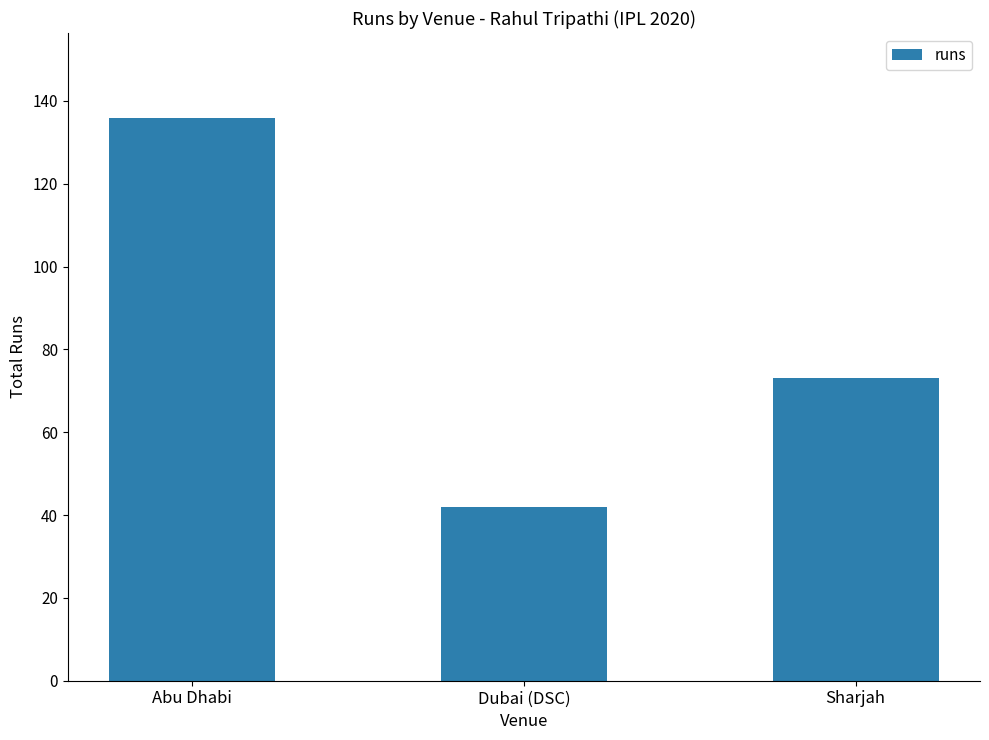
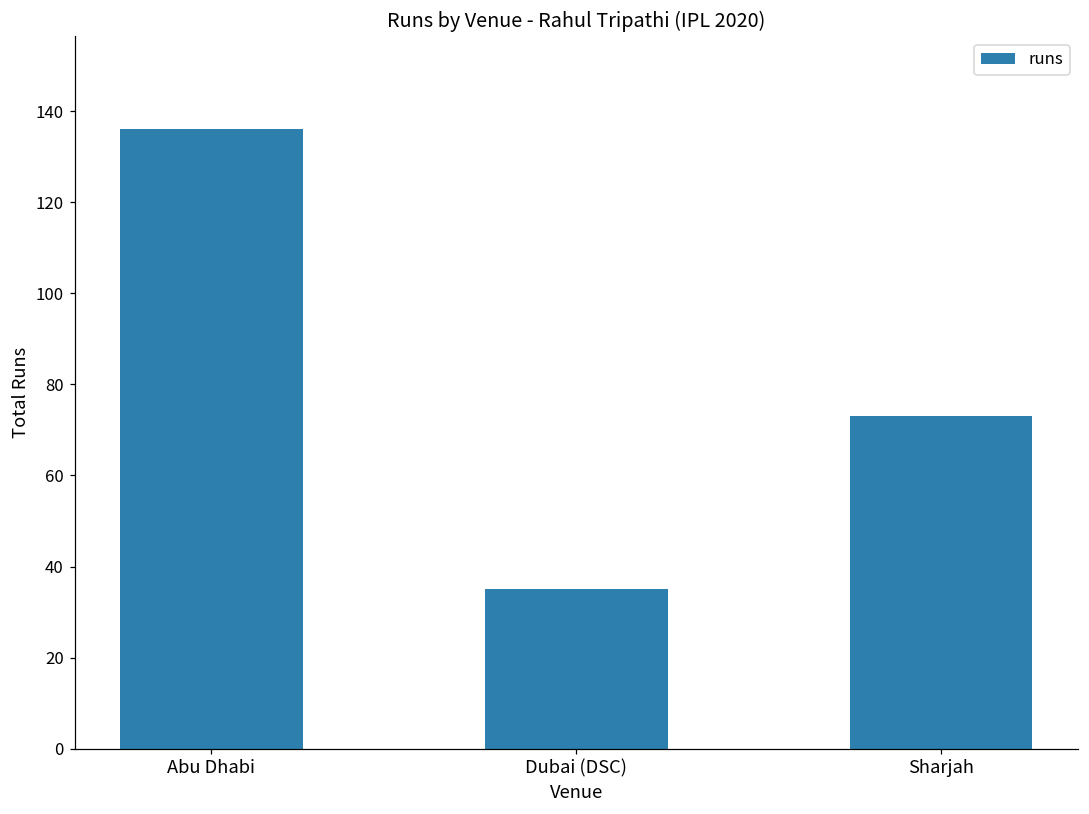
  {
    "Abu Dhabi": 136,
-   "Dubai (DSC)": 42,
+   "Dubai (DSC)": 35,
    "Sharjah": 73
  }
